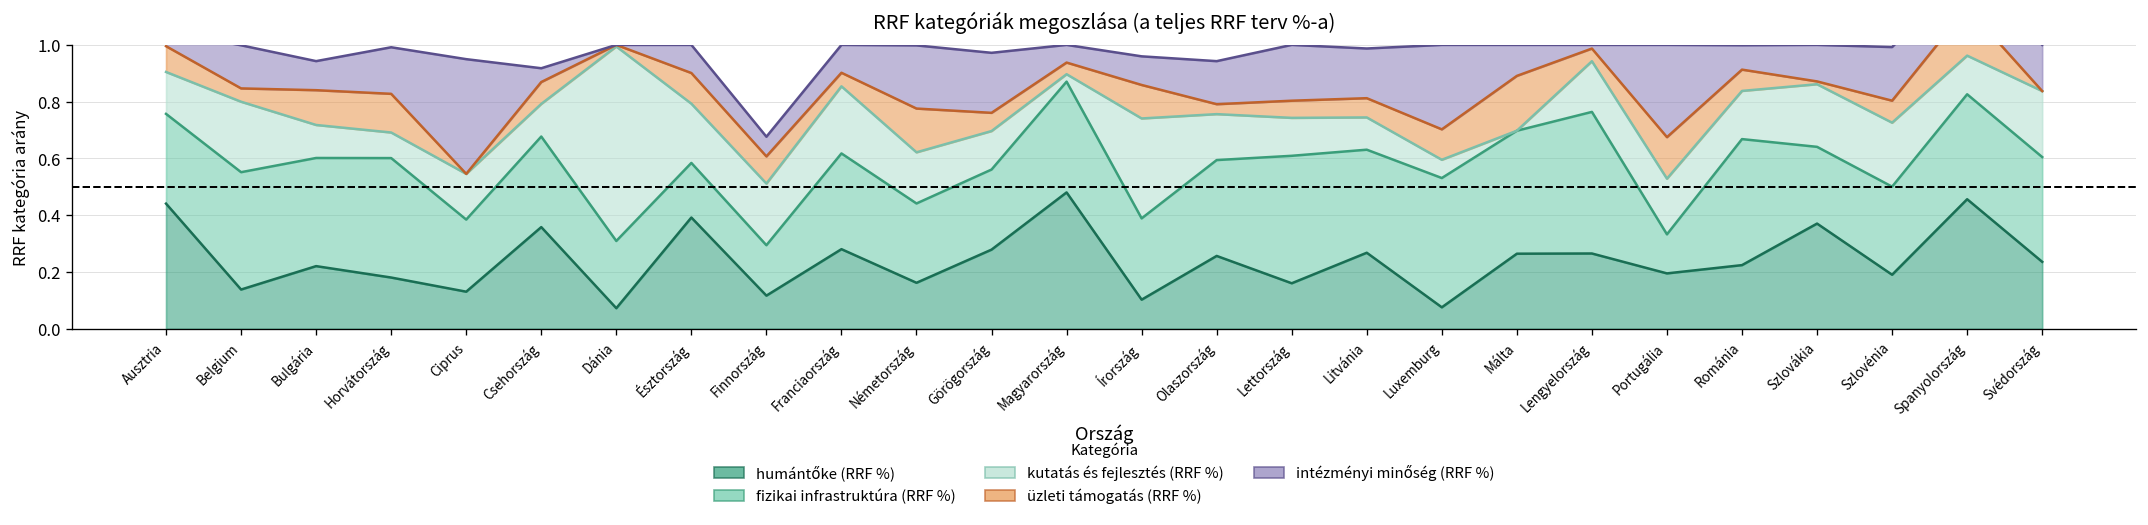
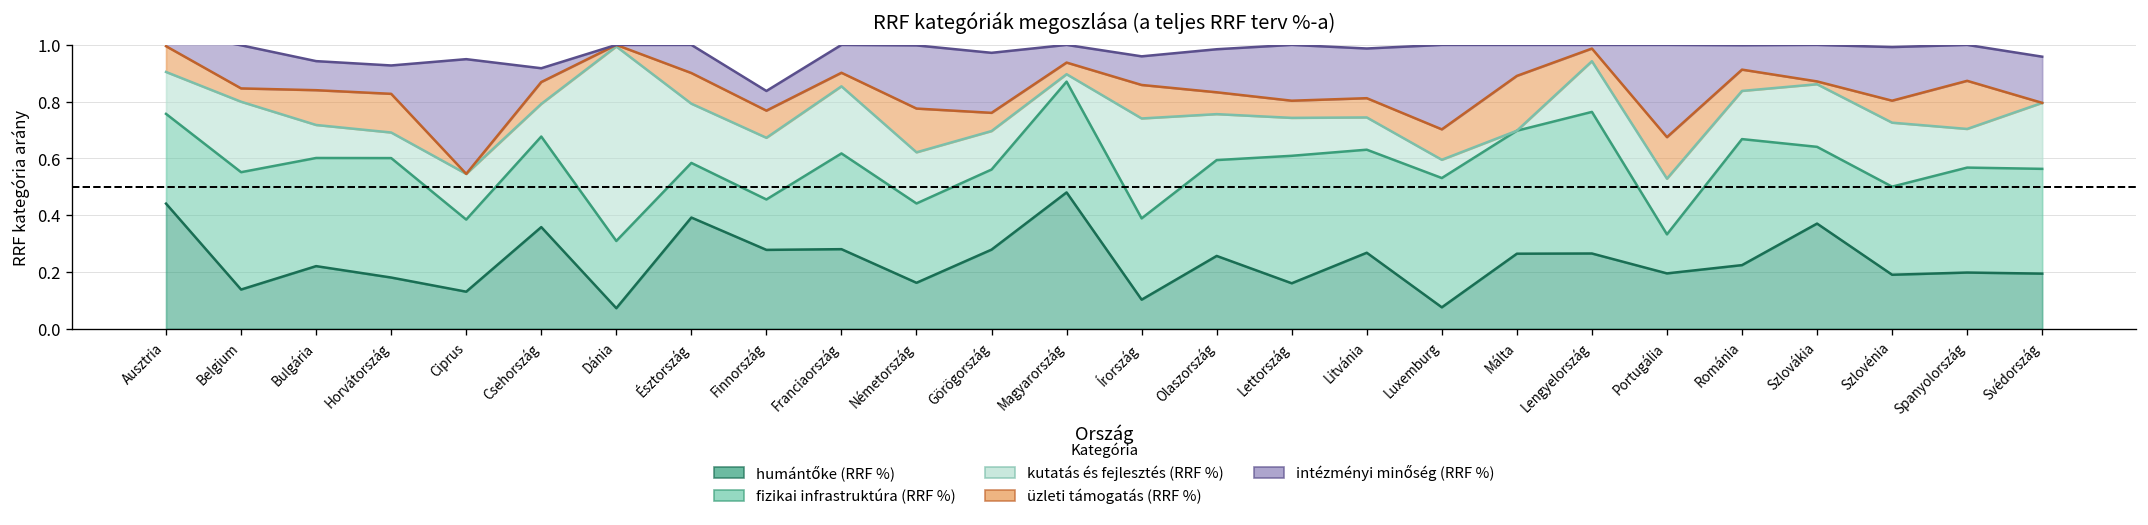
  {
    "humántőke (RRF %)": {
      "Ausztria": 0.44,
      "Belgium": 0.14,
      "Bulgária": 0.22,
      "Horvátország": 0.18,
      "Ciprus": 0.13,
      "Csehország": 0.36,
      "Dánia": 0.07,
      "Észtország": 0.39,
-     "Finnország": 0.12,
+     "Finnország": 0.28,
      "Franciaország": 0.28,
      "Németország": 0.16,
      "Görögország": 0.28,
      "Magyarország": 0.48,
      "Írország": 0.10,
      "Olaszország": 0.26,
      "Lettország": 0.16,
      "Litvánia": 0.27,
      "Luxemburg": 0.08,
      "Málta": 0.26,
      "Lengyelország": 0.27,
      "Portugália": 0.20,
      "Románia": 0.22,
      "Szlovákia": 0.37,
      "Szlovénia": 0.19,
-     "Spanyolország": 0.46,
-     "Svédország": 0.24
+     "Spanyolország": 0.20,
+     "Svédország": 0.19
    },
    "fizikai infrastruktúra (RRF %)": {
      "Ausztria": 0.32,
      "Belgium": 0.41,
      "Bulgária": 0.38,
      "Horvátország": 0.42,
      "Ciprus": 0.25,
      "Csehország": 0.32,
      "Dánia": 0.24,
      "Észtország": 0.19,
      "Finnország": 0.18,
      "Franciaország": 0.34,
      "Németország": 0.28,
      "Görögország": 0.28,
      "Magyarország": 0.39,
      "Írország": 0.29,
      "Olaszország": 0.34,
      "Lettország": 0.45,
      "Litvánia": 0.36,
      "Luxemburg": 0.46,
      "Lengyelország": 0.50,
      "Portugália": 0.14,
      "Románia": 0.44,
      "Szlovákia": 0.27,
      "Szlovénia": 0.31,
      "Spanyolország": 0.37,
      "Svédország": 0.37
    },
    "kutatás és fejlesztés (RRF %)": {
      "Ausztria": 0.15,
      "Belgium": 0.25,
      "Bulgária": 0.12,
      "Horvátország": 0.09,
      "Csehország": 0.11,
      "Észtország": 0.21,
      "Finnország": 0.22,
      "Franciaország": 0.24,
      "Németország": 0.18,
      "Görögország": 0.14,
      "Magyarország": 0.03,
      "Írország": 0.35,
      "Olaszország": 0.16,
      "Lettország": 0.13,
      "Litvánia": 0.11,
      "Luxemburg": 0.06,
      "Lengyelország": 0.18,
      "Portugália": 0.20,
      "Románia": 0.17,
      "Szlovénia": 0.23,
      "Spanyolország": 0.14
    },
    "üzleti támogatás (RRF %)": {
      "Ausztria": 0.09,
      "Belgium": 0.05,
      "Bulgária": 0.12,
      "Horvátország": 0.14,
      "Csehország": 0.08,
      "Észtország": 0.11,
      "Finnország": 0.10,
      "Franciaország": 0.05,
      "Németország": 0.15,
      "Görögország": 0.06,
      "Magyarország": 0.04,
      "Írország": 0.12,
-     "Olaszország": 0.04,
+     "Olaszország": 0.08,
      "Lettország": 0.06,
      "Litvánia": 0.07,
      "Luxemburg": 0.11,
      "Málta": 0.19,
      "Lengyelország": 0.04,
      "Portugália": 0.15,
      "Románia": 0.07,
      "Szlovénia": 0.08
    },
    "intézményi minőség (RRF %)": {
      "Belgium": 0.15,
      "Bulgária": 0.10,
-     "Horvátország": 0.16,
+     "Horvátország": 0.10,
      "Ciprus": 0.40,
      "Csehország": 0.05,
      "Észtország": 0.10,
      "Finnország": 0.07,
      "Franciaország": 0.10,
      "Németország": 0.22,
      "Görögország": 0.21,
      "Magyarország": 0.06,
      "Írország": 0.10,
      "Olaszország": 0.15,
      "Lettország": 0.20,
      "Litvánia": 0.17,
      "Luxemburg": 0.30,
      "Málta": 0.11,
      "Lengyelország": 0.01,
      "Portugália": 0.32,
      "Románia": 0.09,
      "Szlovákia": 0.13,
      "Szlovénia": 0.19,
      "Svédország": 0.16
    }
  }
